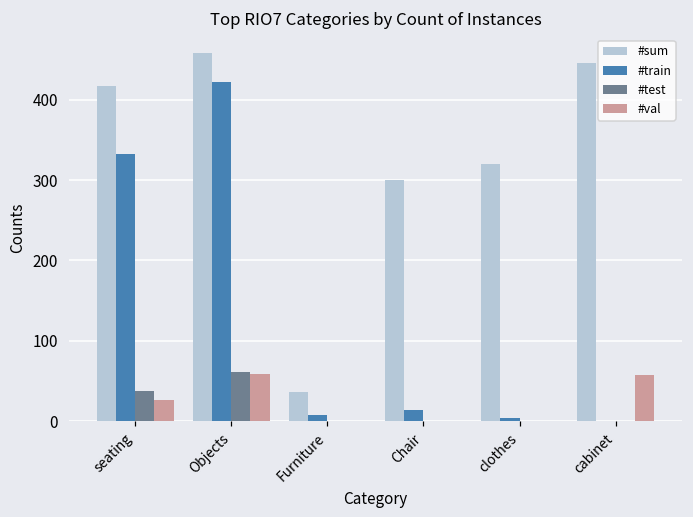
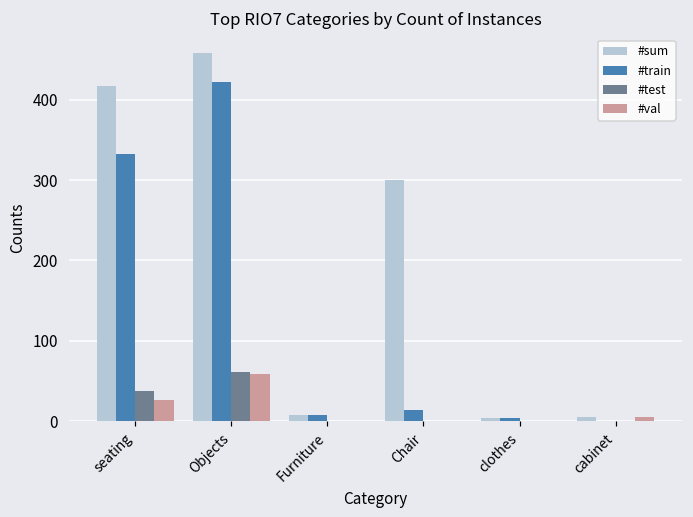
  {
    "#sum": {
      "seating": 420,
      "Objects": 460,
-     "Furniture": 40,
+     "Furniture": 10,
      "Chair": 300,
-     "clothes": 320,
-     "cabinet": 450
+     "clothes": 0,
+     "cabinet": 10
    },
    "#val": {
      "seating": 30,
      "Objects": 60,
      "Furniture": 0,
      "Chair": 0,
      "clothes": 0,
-     "cabinet": 60
+     "cabinet": 10
    }
  }
